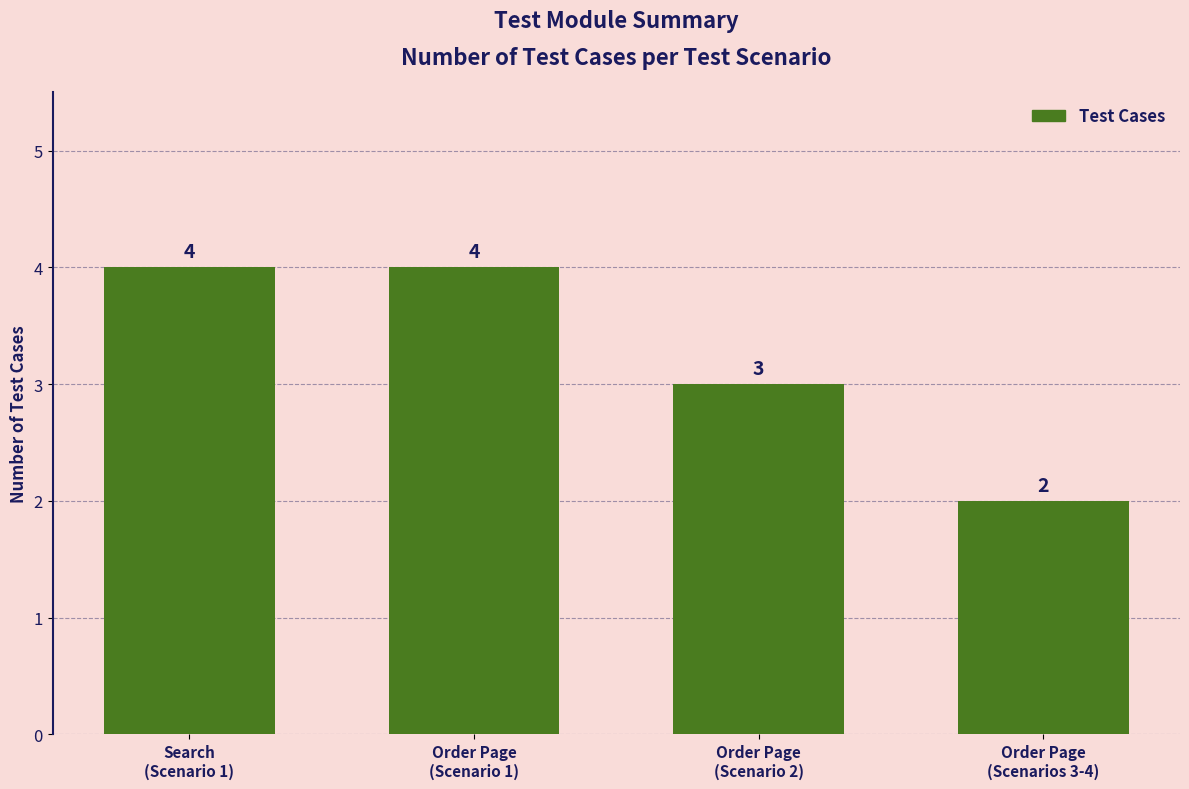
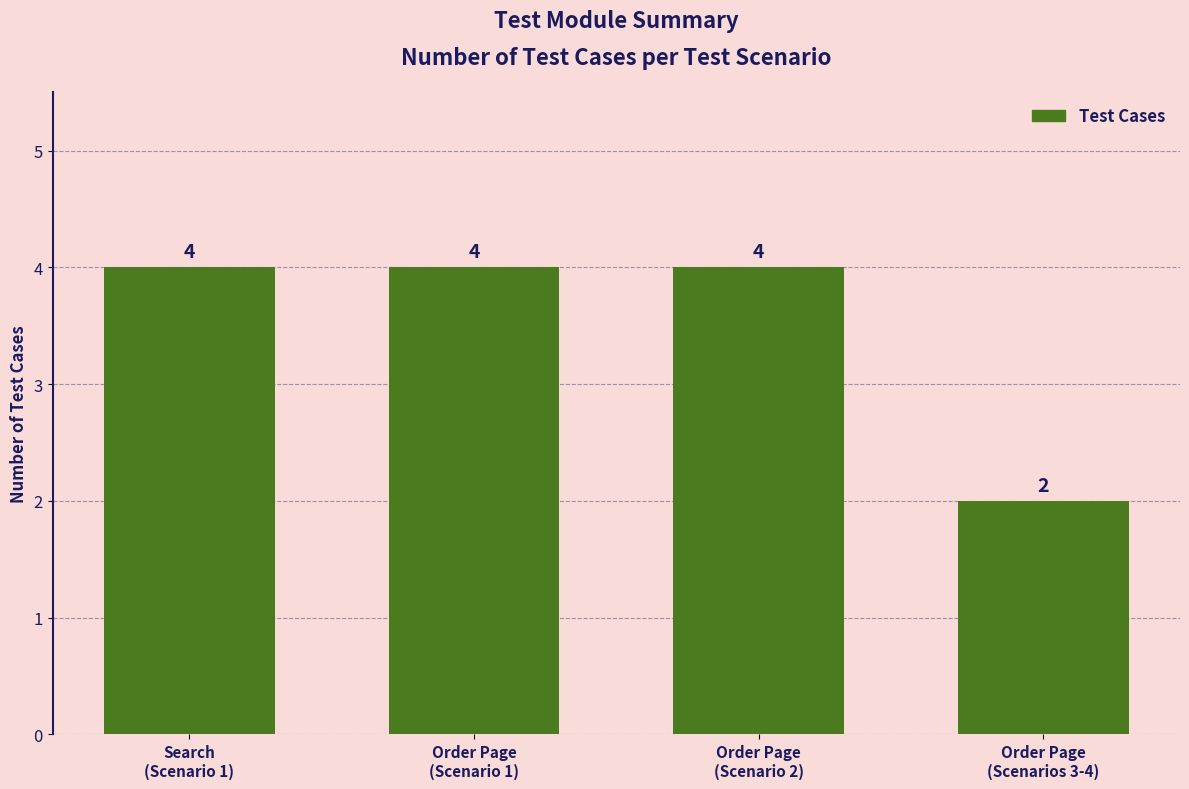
  {
    "Search (Scenario 1)": 4,
    "Order Page (Scenario 1)": 4,
-   "Order Page (Scenario 2)": 3,
+   "Order Page (Scenario 2)": 4,
    "Order Page (Scenarios 3-4)": 2
  }
